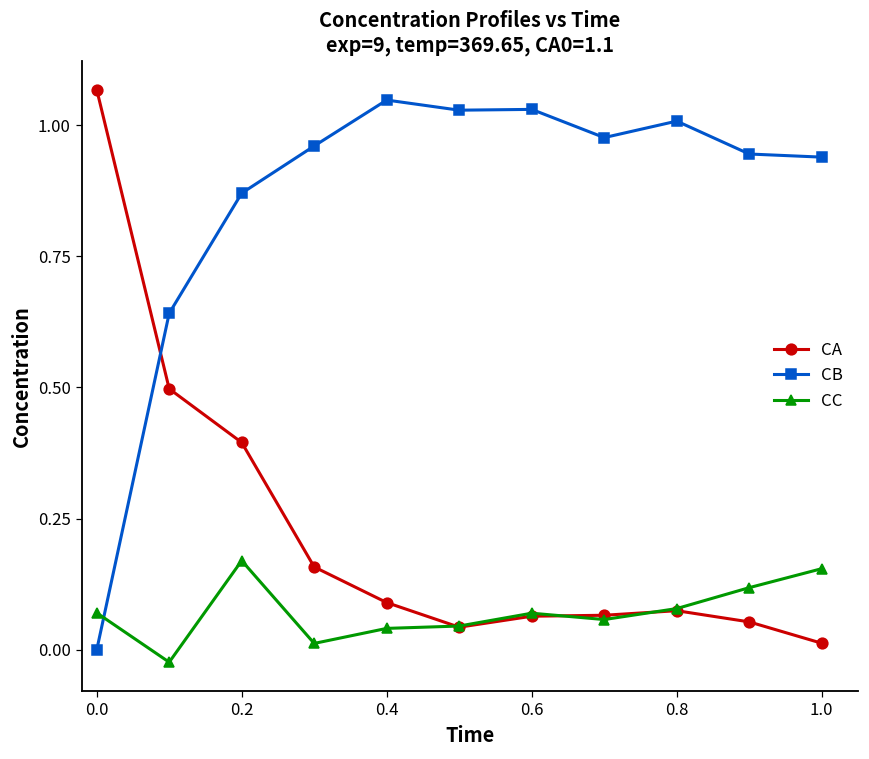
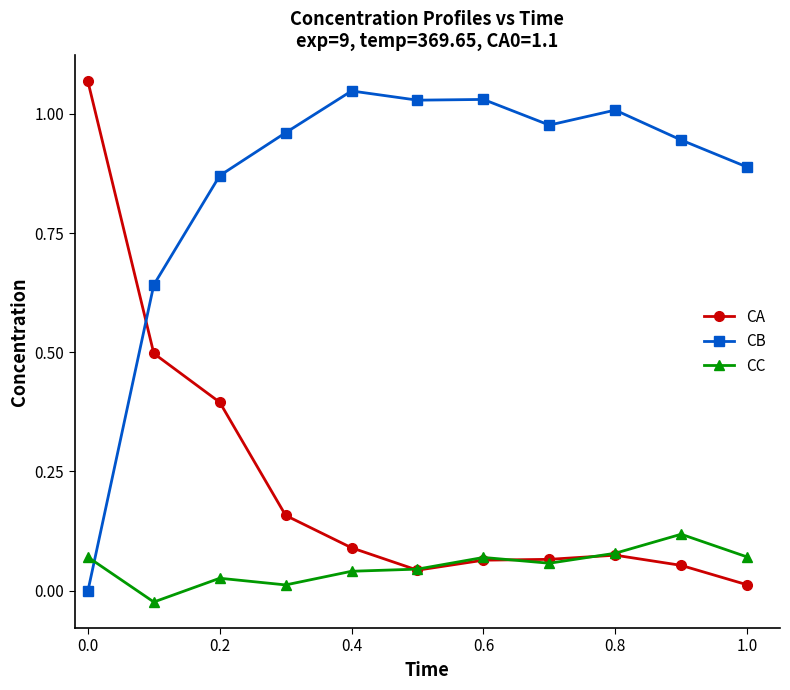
  {
    "CA": {
      "0.0": 1.07,
      "0.2": 0.40,
      "0.4": 0.09,
      "0.6": 0.06,
      "1.0": 0.01
    },
    "CB": {
      "0.0": 0.00,
      "0.2": 0.87,
      "0.4": 1.05,
      "0.6": 1.03,
      "0.8": 1.01,
-     "1.0": 0.94
+     "1.0": 0.89
    },
    "CC": {
      "0.0": 0.07,
-     "0.2": 0.17,
+     "0.2": 0.03,
      "0.4": 0.04,
      "0.6": 0.07,
-     "1.0": 0.15
+     "1.0": 0.07
    }
  }
